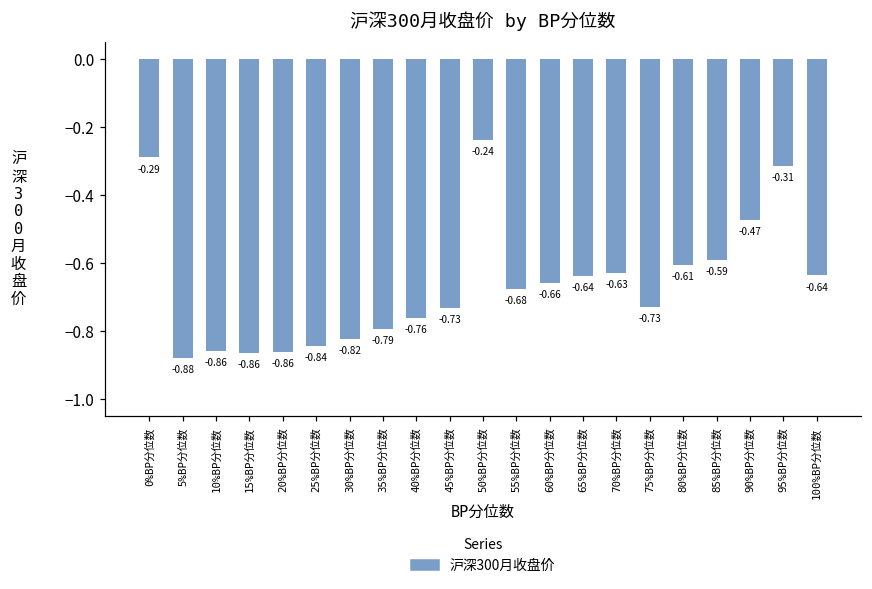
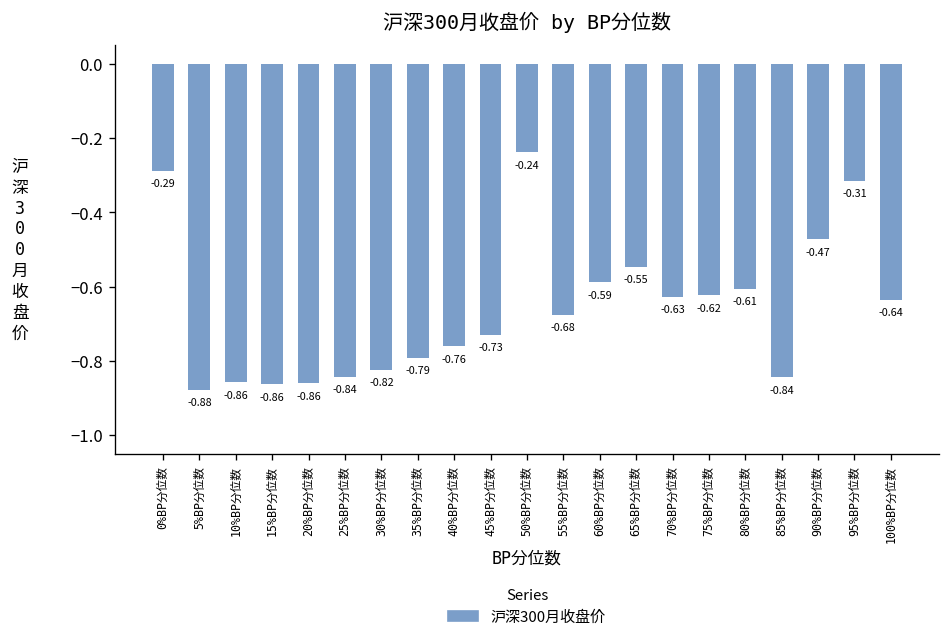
  {
    "0%BP分位数": -0.29,
    "5%BP分位数": -0.88,
    "10%BP分位数": -0.86,
    "15%BP分位数": -0.86,
    "20%BP分位数": -0.86,
    "25%BP分位数": -0.84,
    "30%BP分位数": -0.82,
    "35%BP分位数": -0.79,
    "40%BP分位数": -0.76,
    "45%BP分位数": -0.73,
    "50%BP分位数": -0.24,
    "55%BP分位数": -0.68,
-   "60%BP分位数": -0.66,
-   "65%BP分位数": -0.64,
+   "60%BP分位数": -0.59,
+   "65%BP分位数": -0.55,
    "70%BP分位数": -0.63,
-   "75%BP分位数": -0.73,
+   "75%BP分位数": -0.62,
    "80%BP分位数": -0.61,
-   "85%BP分位数": -0.59,
+   "85%BP分位数": -0.84,
    "90%BP分位数": -0.47,
    "95%BP分位数": -0.31,
    "100%BP分位数": -0.64
  }
